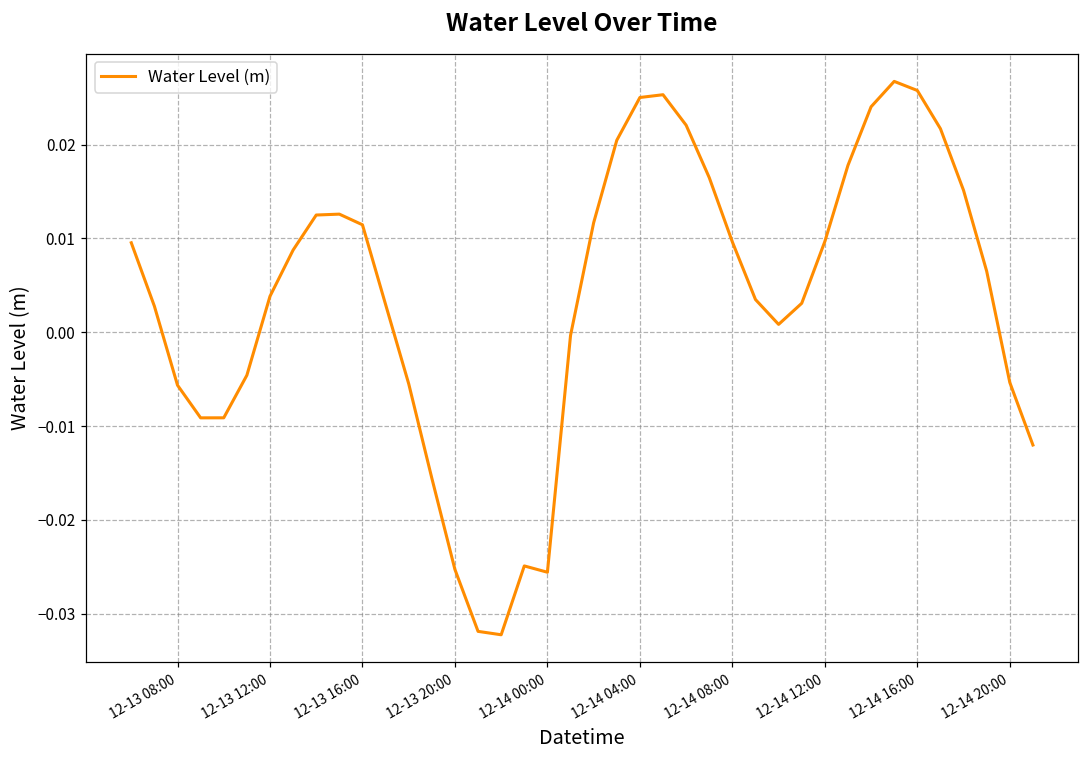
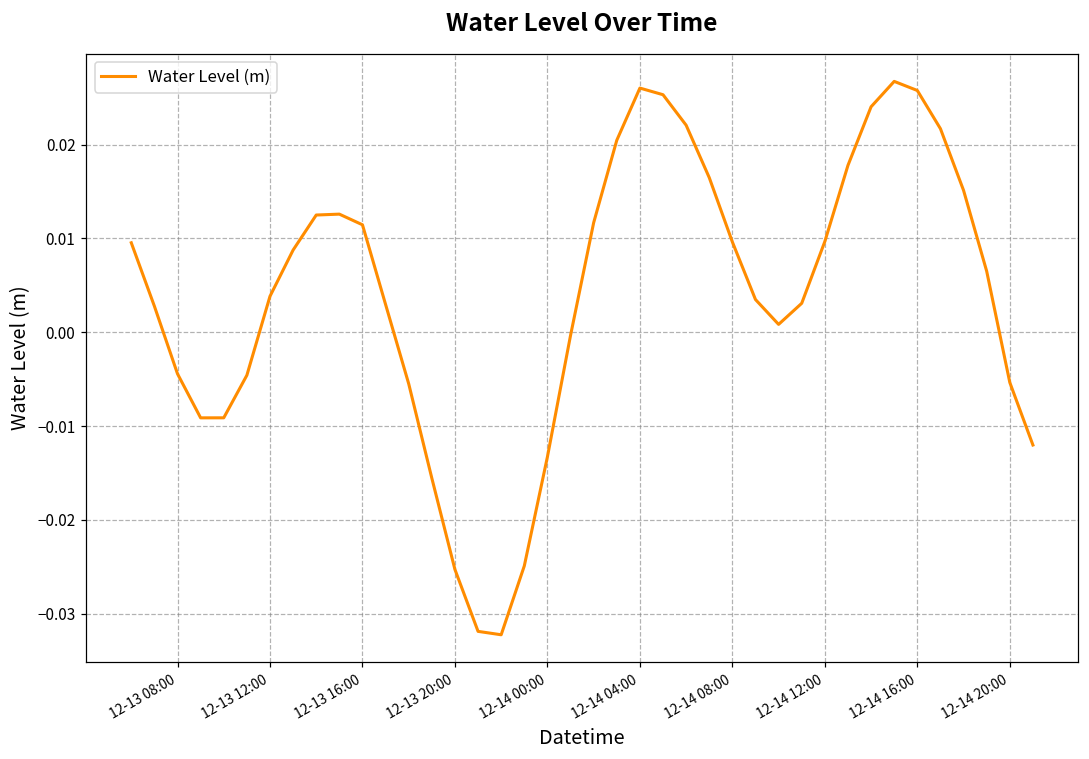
  {
-   "12-13 08:00": -0.006,
+   "12-13 08:00": -0.004,
    "12-13 12:00": 0.004,
    "12-13 16:00": 0.011,
    "12-13 20:00": -0.025,
-   "12-14 00:00": -0.026,
-   "12-14 04:00": 0.025,
+   "12-14 00:00": -0.013,
+   "12-14 04:00": 0.026,
    "12-14 08:00": 0.010,
    "12-14 12:00": 0.010,
    "12-14 16:00": 0.026,
    "12-14 20:00": -0.005
  }
